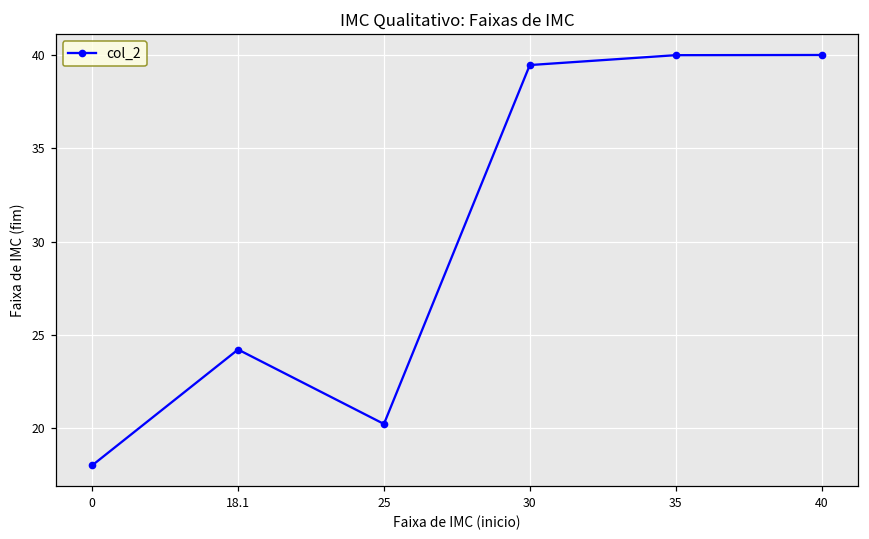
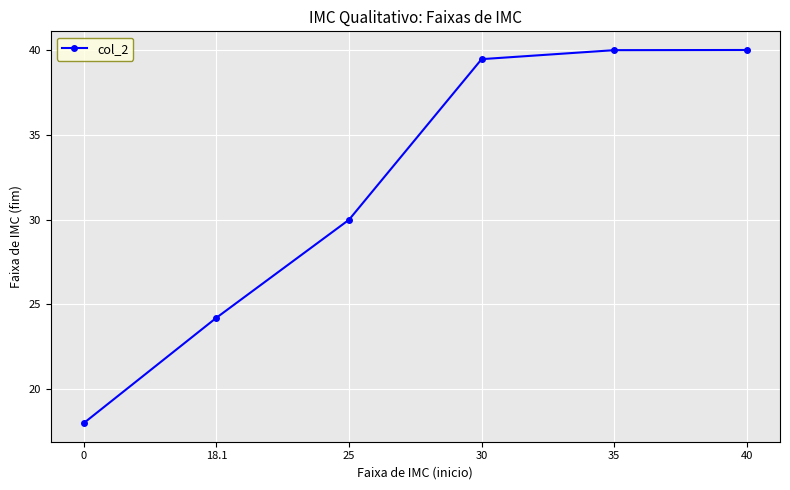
  {
    "0": 18.0,
    "18.1": 24.2,
-   "25": 20.2,
+   "25": 30.0,
    "30": 39.5,
    "35": 40.0,
    "40": 40.0
  }
